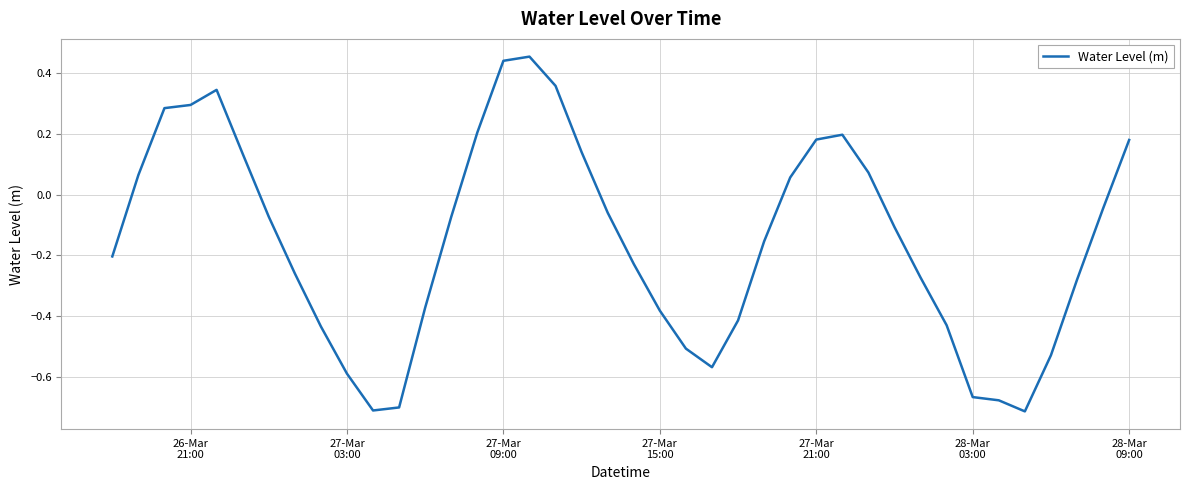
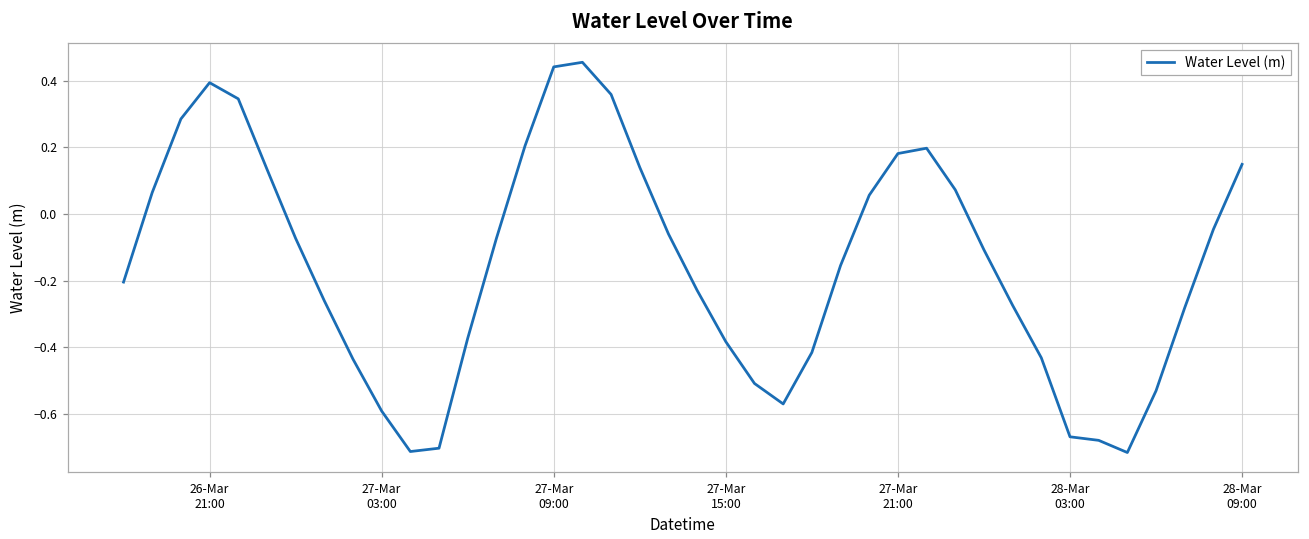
  {
-   "26-Mar 21:00": 0.30,
+   "26-Mar 21:00": 0.39,
    "27-Mar 03:00": -0.59,
    "27-Mar 09:00": 0.44,
    "27-Mar 15:00": -0.38,
    "27-Mar 21:00": 0.18,
    "28-Mar 03:00": -0.67,
-   "28-Mar 09:00": 0.18
+   "28-Mar 09:00": 0.15
  }
